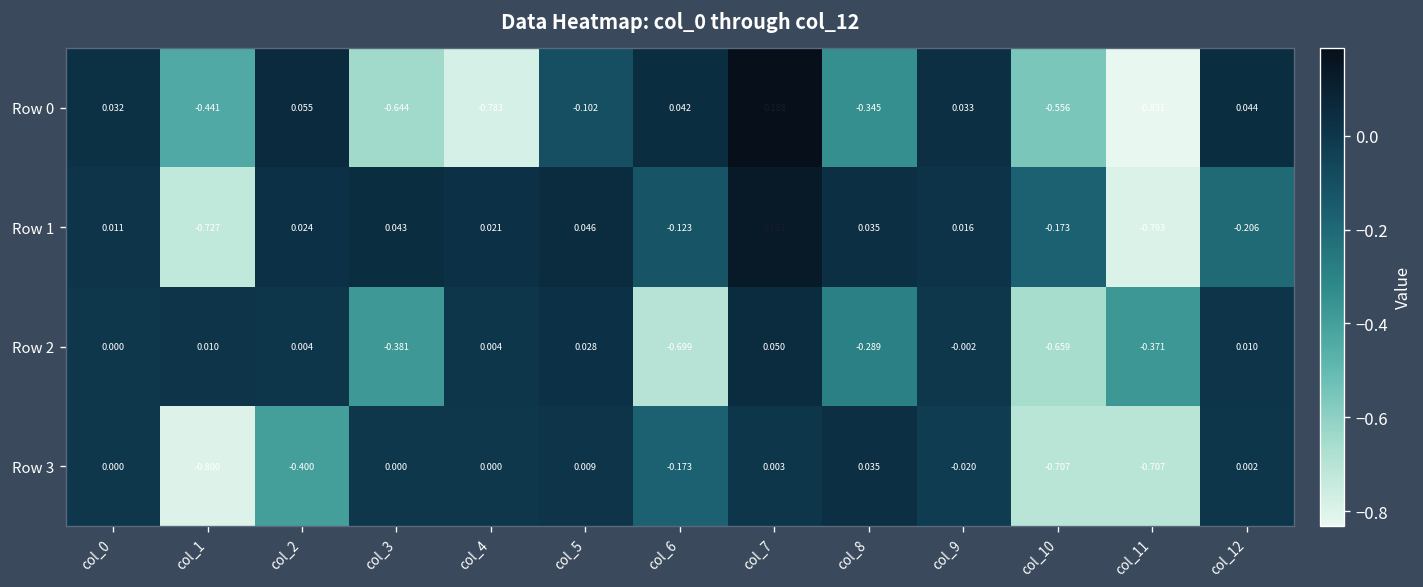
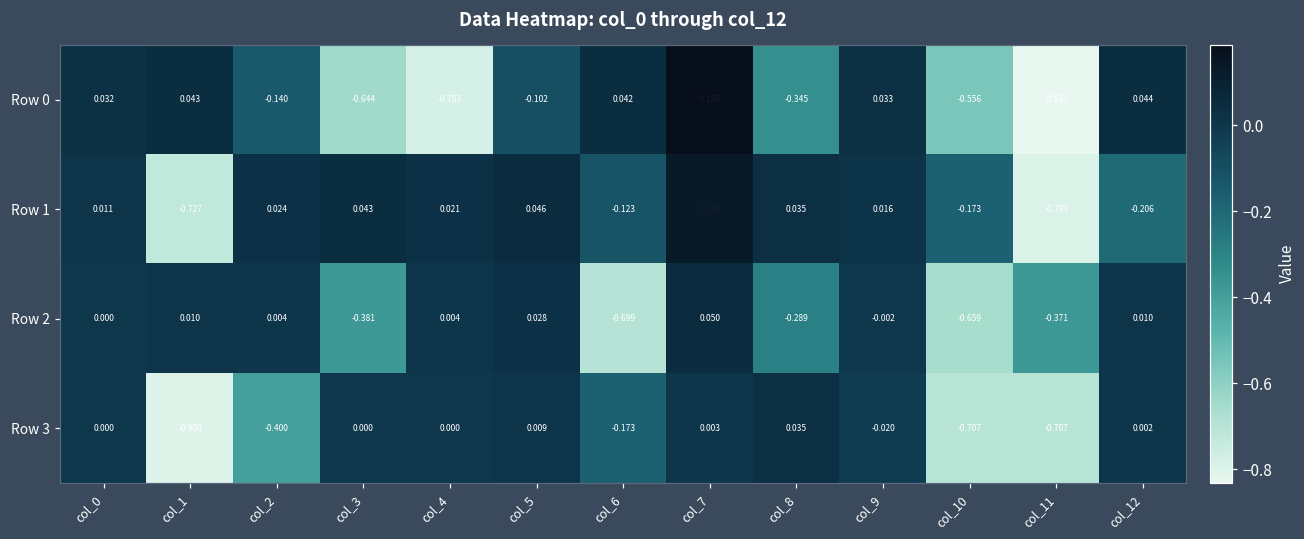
  {
    "Row 0": {
      "col_0": 0.032,
-     "col_1": -0.441,
-     "col_2": 0.055,
+     "col_1": 0.043,
+     "col_2": -0.140,
      "col_3": -0.644,
      "col_5": -0.102,
      "col_6": 0.042,
      "col_8": -0.345,
      "col_9": 0.033,
      "col_10": -0.556,
      "col_12": 0.044
    },
    "Row 1": {
      "col_0": 0.011,
      "col_1": -0.727,
      "col_2": 0.024,
      "col_3": 0.043,
      "col_4": 0.021,
      "col_5": 0.046,
      "col_6": -0.123,
      "col_8": 0.035,
      "col_9": 0.016,
      "col_10": -0.173,
      "col_12": -0.206
    },
    "Row 2": {
      "col_0": 0.000,
      "col_1": 0.010,
      "col_2": 0.004,
      "col_3": -0.381,
      "col_4": 0.004,
      "col_5": 0.028,
      "col_6": -0.699,
      "col_7": 0.050,
      "col_8": -0.289,
      "col_9": -0.002,
      "col_10": -0.659,
      "col_11": -0.371,
      "col_12": 0.010
    },
    "Row 3": {
      "col_0": 0.000,
      "col_2": -0.400,
      "col_3": 0.000,
      "col_4": 0.000,
      "col_5": 0.009,
      "col_6": -0.173,
      "col_7": 0.003,
      "col_8": 0.035,
      "col_9": -0.020,
      "col_10": -0.707,
      "col_11": -0.707,
      "col_12": 0.002
    }
  }
